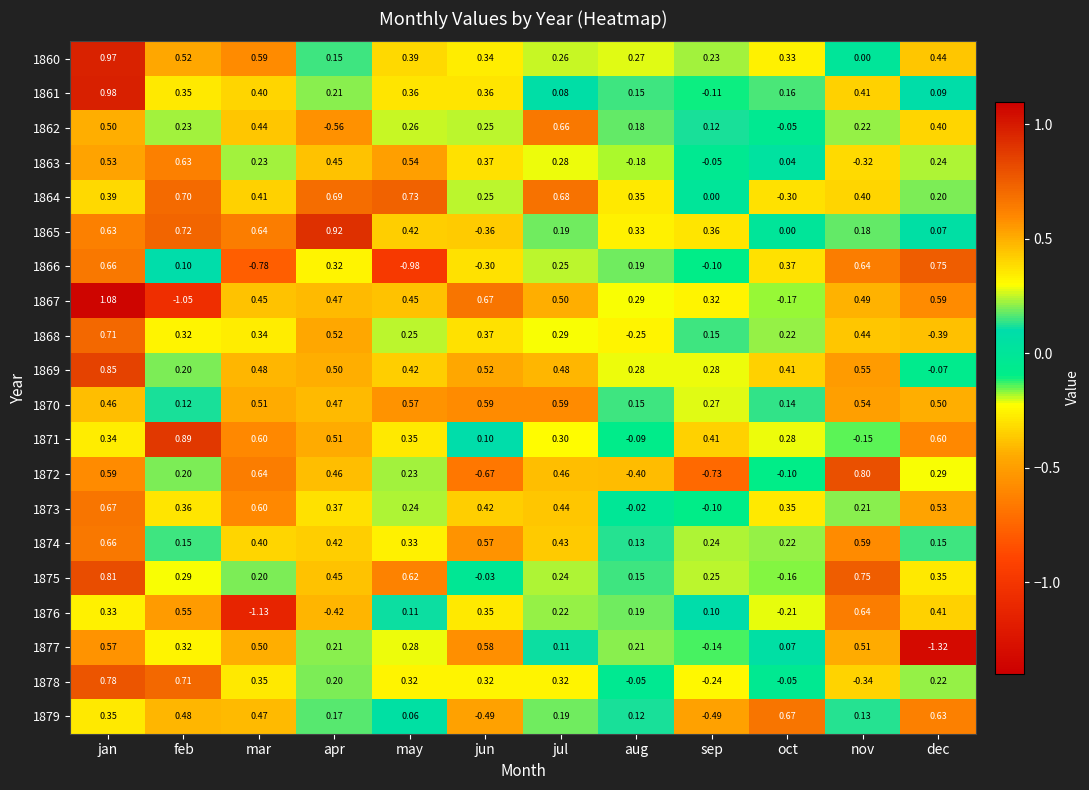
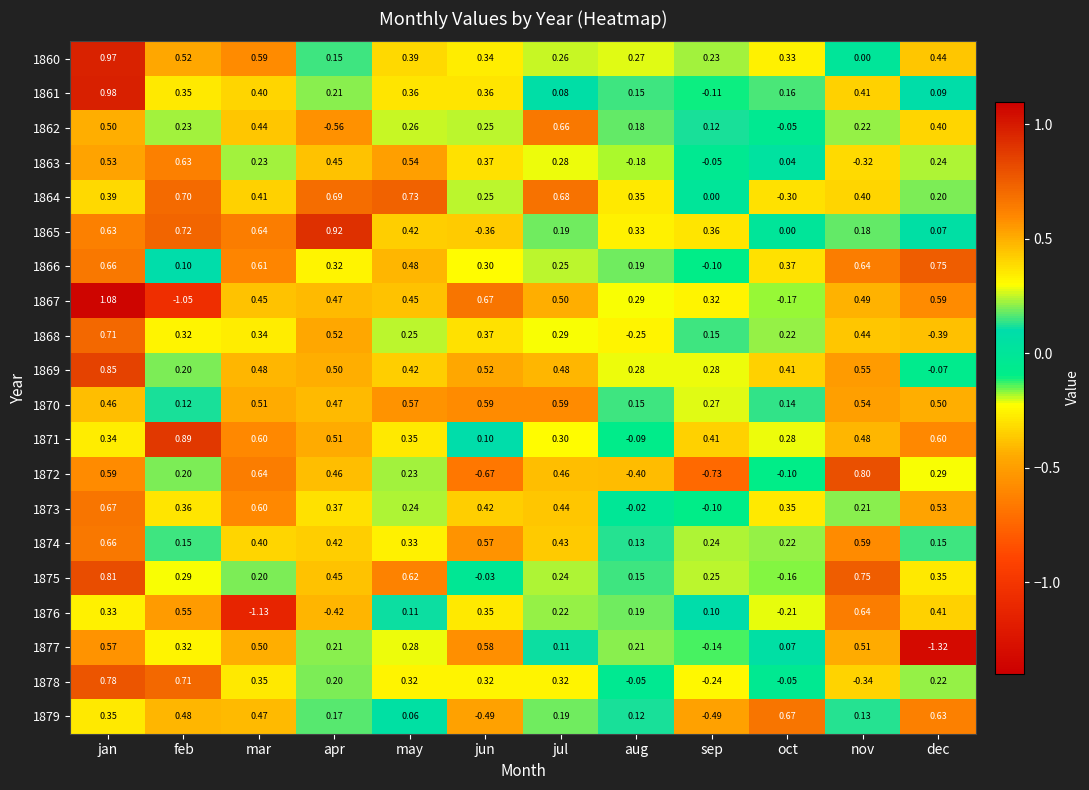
  {
    "1866": {
      "jan": 0.66,
      "feb": 0.10,
-     "mar": -0.78,
+     "mar": 0.61,
      "apr": 0.32,
-     "may": -0.98,
-     "jun": -0.30,
+     "may": 0.48,
+     "jun": 0.30,
      "jul": 0.25,
      "aug": 0.19,
      "sep": -0.10,
      "oct": 0.37,
      "nov": 0.64,
      "dec": 0.75
    },
    "1871": {
      "jan": 0.34,
      "feb": 0.89,
      "mar": 0.60,
      "apr": 0.51,
      "may": 0.35,
      "jun": 0.10,
      "jul": 0.30,
      "aug": -0.09,
      "sep": 0.41,
      "oct": 0.28,
-     "nov": -0.15,
+     "nov": 0.48,
      "dec": 0.60
    }
  }
